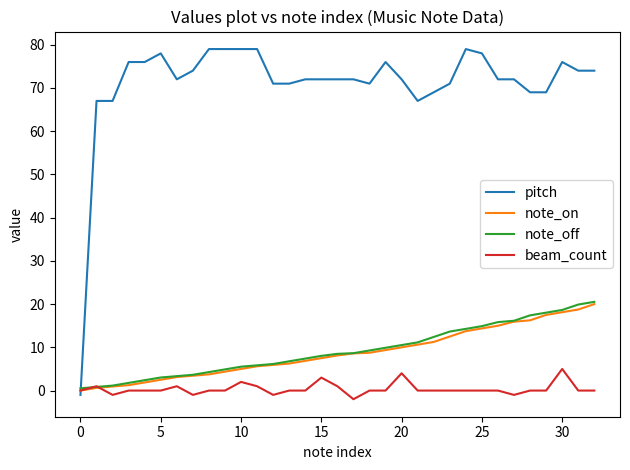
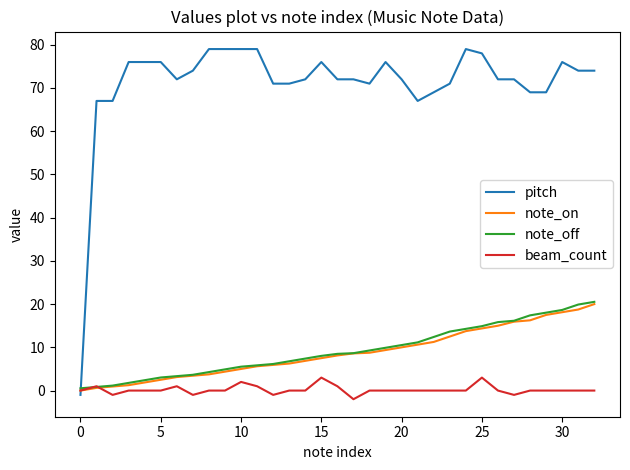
  {
    "pitch": {
      "0": -1,
-     "5": 78,
+     "5": 76,
      "10": 79,
-     "15": 72,
+     "15": 76,
      "20": 72,
      "25": 78,
      "30": 76
    },
    "beam_count": {
      "5": 0,
      "10": 2,
      "15": 3,
-     "20": 4,
-     "25": 0,
-     "30": 5
+     "20": 0,
+     "25": 3,
+     "30": 0
    }
  }
